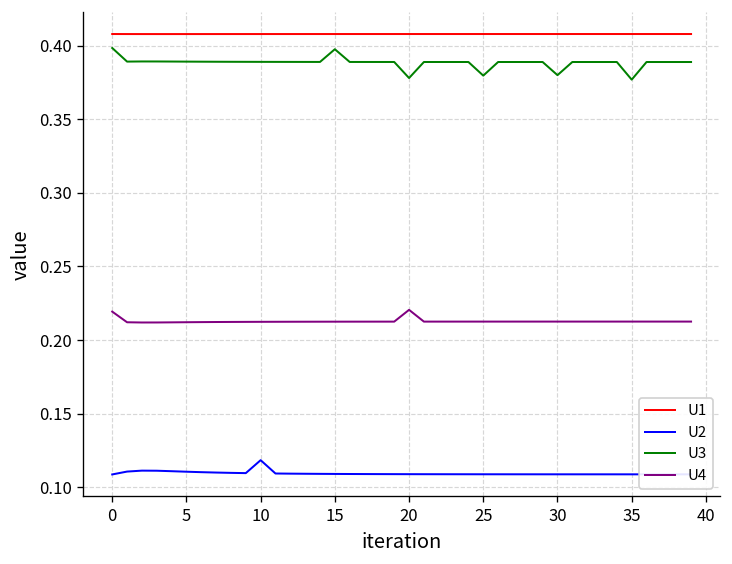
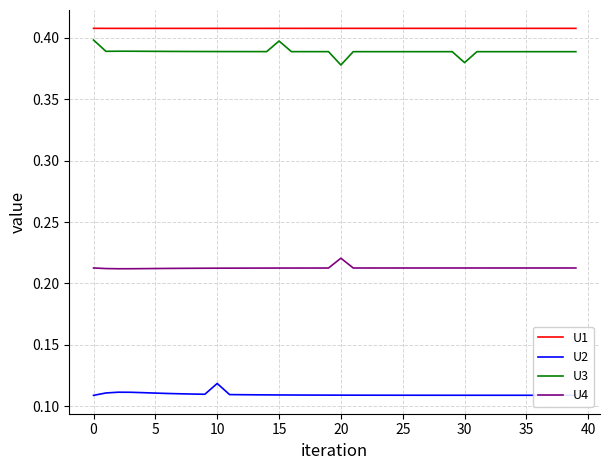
  {
    "U1": {
      "0": 0.408,
      "5": 0.408,
      "10": 0.408,
      "15": 0.408,
      "20": 0.408,
      "25": 0.408,
      "30": 0.408,
      "35": 0.408
    },
    "U2": {
      "0": 0.109,
      "5": 0.111,
      "10": 0.119,
      "15": 0.109,
      "20": 0.109,
      "25": 0.109,
      "30": 0.109,
      "35": 0.109
    },
    "U3": {
      "0": 0.398,
      "5": 0.389,
      "10": 0.389,
      "15": 0.397,
      "20": 0.378,
-     "25": 0.380,
+     "25": 0.389,
      "30": 0.380,
-     "35": 0.377
+     "35": 0.389
    },
    "U4": {
-     "0": 0.219,
+     "0": 0.213,
      "5": 0.212,
      "10": 0.212,
      "15": 0.213,
      "20": 0.221,
      "25": 0.213,
      "30": 0.213,
      "35": 0.213
    }
  }
